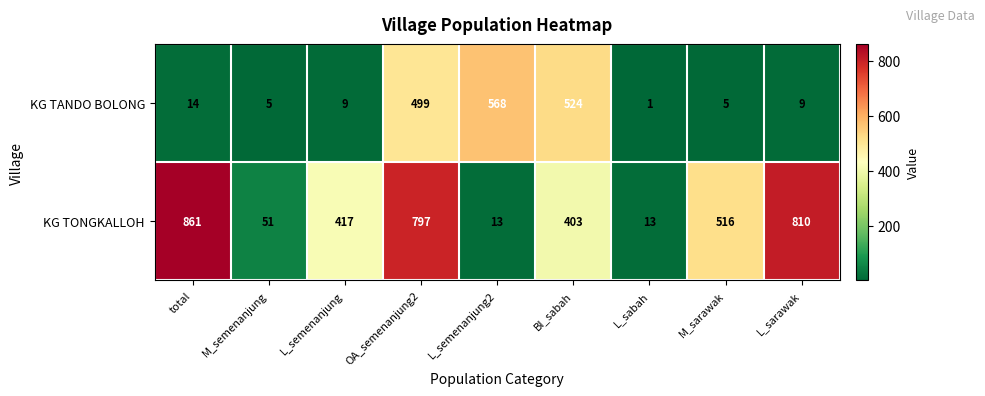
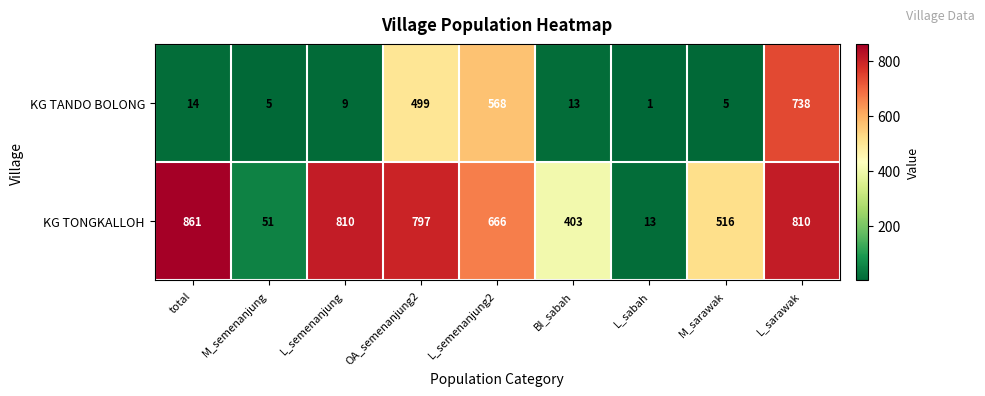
  {
    "KG TANDO BOLONG": {
      "total": 14,
      "M_semenanjung": 5,
      "L_semenanjung": 9,
      "OA_semenanjung2": 499,
      "L_semenanjung2": 568,
-     "BI_sabah": 524,
+     "BI_sabah": 13,
      "L_sabah": 1,
      "M_sarawak": 5,
-     "L_sarawak": 9
+     "L_sarawak": 738
    },
    "KG TONGKALLOH": {
      "total": 861,
      "M_semenanjung": 51,
-     "L_semenanjung": 417,
+     "L_semenanjung": 810,
      "OA_semenanjung2": 797,
-     "L_semenanjung2": 13,
+     "L_semenanjung2": 666,
      "BI_sabah": 403,
      "L_sabah": 13,
      "M_sarawak": 516,
      "L_sarawak": 810
    }
  }
